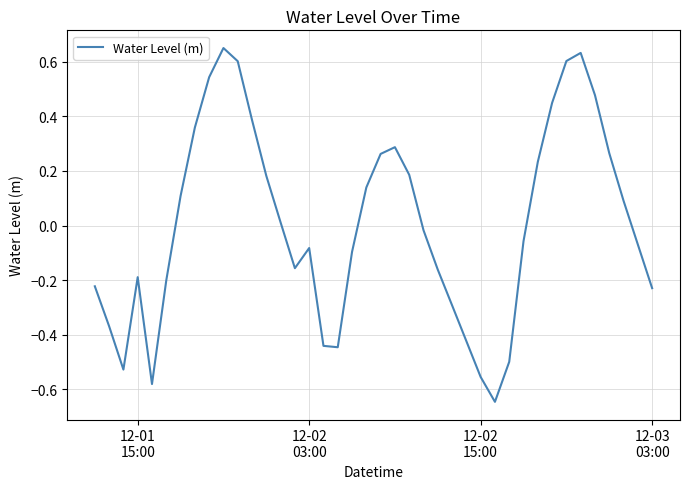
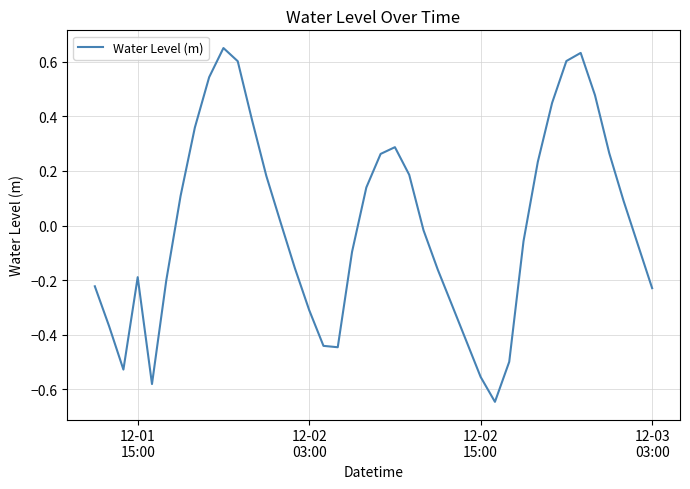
  {
    "12-01 15:00": -0.19,
-   "12-02 03:00": -0.08,
+   "12-02 03:00": -0.31,
    "12-02 15:00": -0.55,
    "12-03 03:00": -0.23
  }
